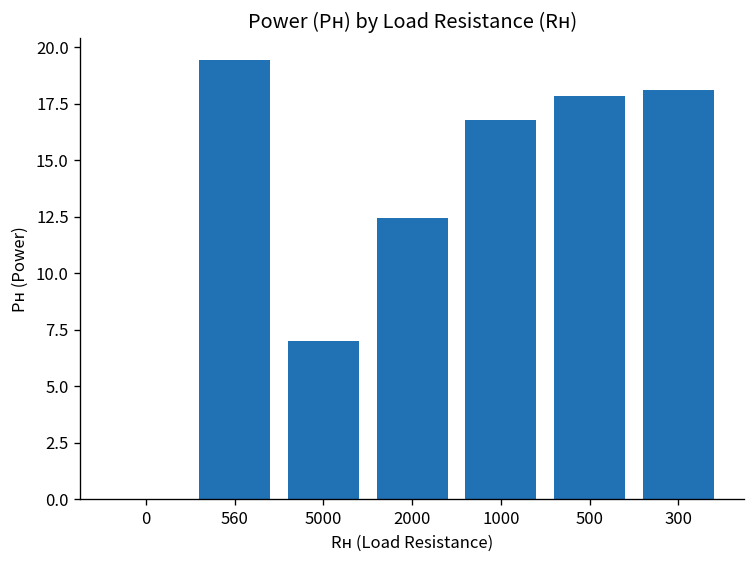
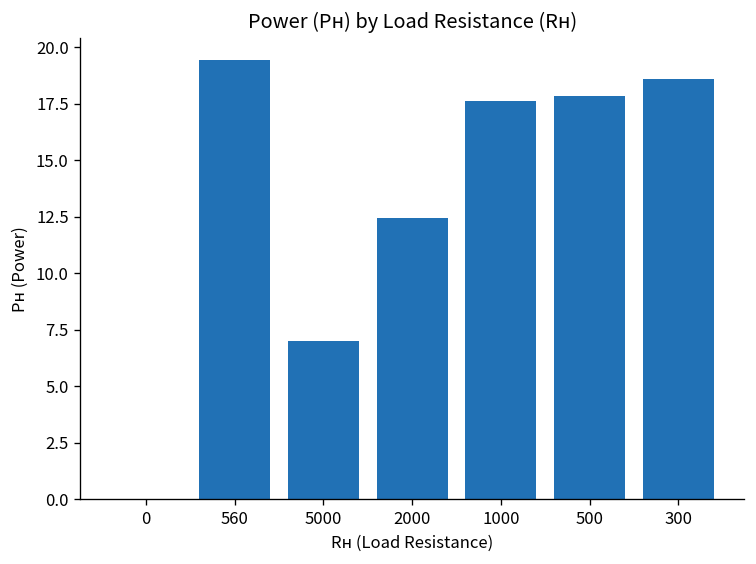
  {
    "0": 0.0,
    "560": 19.4,
    "5000": 7.0,
    "2000": 12.4,
-   "1000": 16.8,
+   "1000": 17.6,
    "500": 17.8,
-   "300": 18.1
+   "300": 18.6
  }
